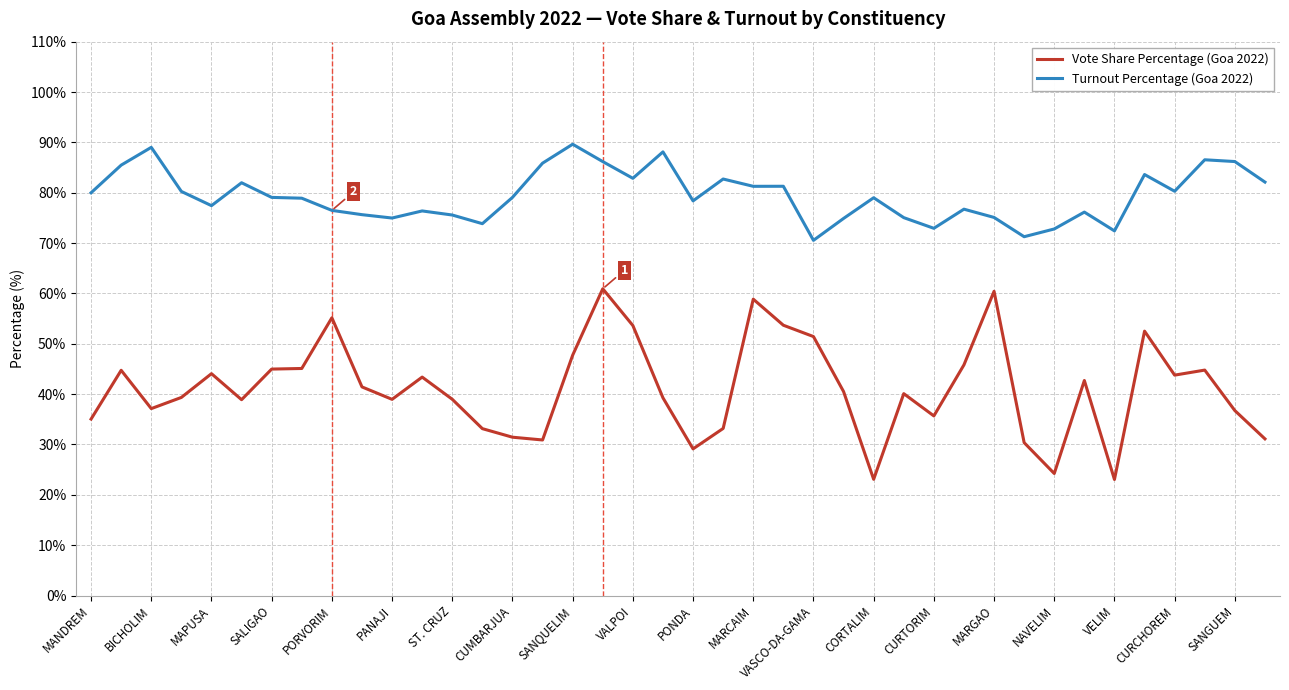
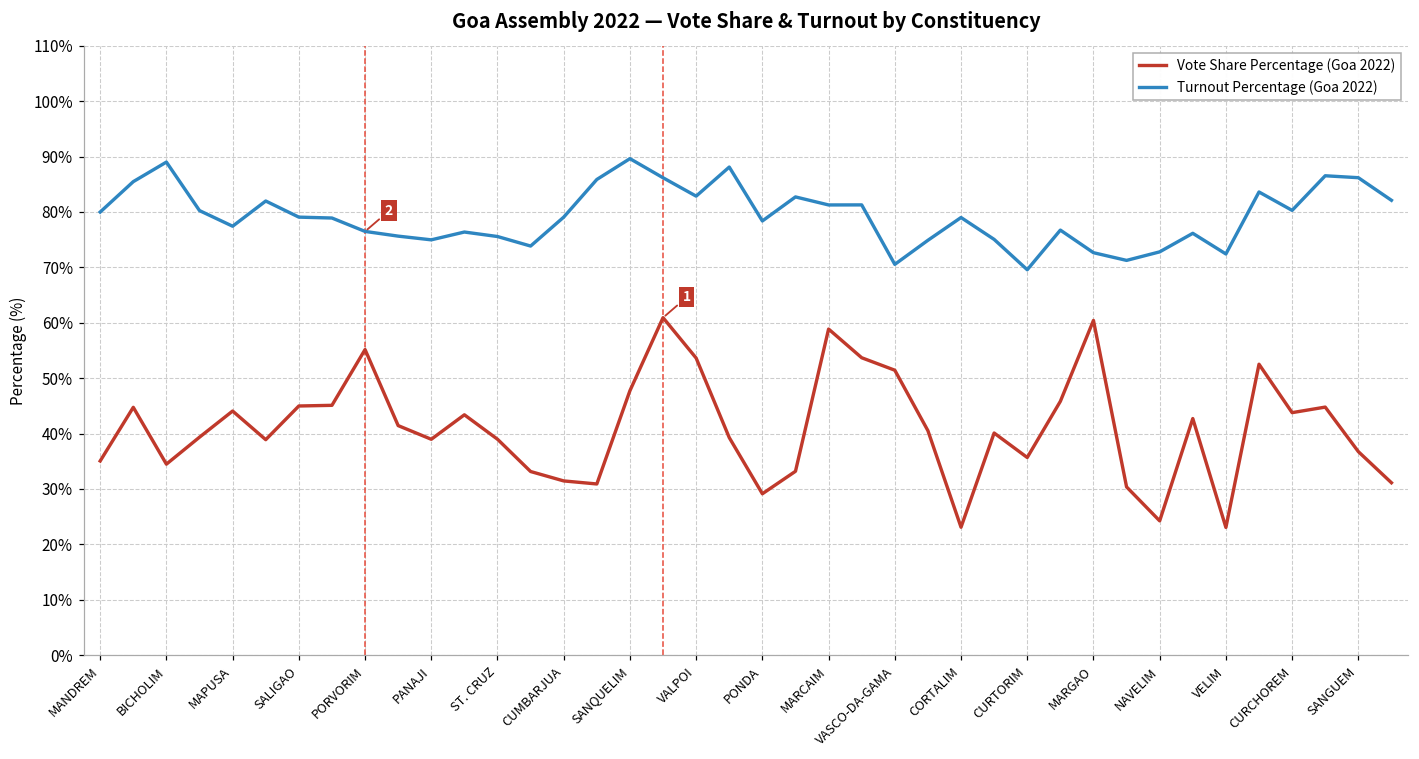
  {
    "Vote Share Percentage (Goa 2022)": {
      "MANDREM": "35%",
-     "BICHOLIM": "37%",
+     "BICHOLIM": "34%",
      "MAPUSA": "44%",
      "SALIGAO": "45%",
      "PORVORIM": "55%",
      "PANAJI": "39%",
      "ST. CRUZ": "39%",
      "CUMBARJUA": "31%",
      "SANQUELIM": "48%",
      "VALPOI": "54%",
      "PONDA": "29%",
      "MARCAIM": "59%",
      "VASCO-DA-GAMA": "51%",
      "CORTALIM": "23%",
      "CURTORIM": "36%",
      "MARGAO": "60%",
      "NAVELIM": "24%",
      "VELIM": "23%",
      "CURCHOREM": "44%",
      "SANGUEM": "37%"
    },
    "Turnout Percentage (Goa 2022)": {
      "MANDREM": "80%",
      "BICHOLIM": "89%",
      "MAPUSA": "77%",
      "SALIGAO": "79%",
      "PORVORIM": "76%",
      "PANAJI": "75%",
      "ST. CRUZ": "76%",
      "CUMBARJUA": "79%",
      "SANQUELIM": "90%",
      "VALPOI": "83%",
      "PONDA": "78%",
      "MARCAIM": "81%",
      "VASCO-DA-GAMA": "71%",
      "CORTALIM": "79%",
-     "CURTORIM": "73%",
-     "MARGAO": "75%",
+     "CURTORIM": "70%",
+     "MARGAO": "73%",
      "NAVELIM": "73%",
      "VELIM": "72%",
      "CURCHOREM": "80%",
      "SANGUEM": "86%"
    }
  }
